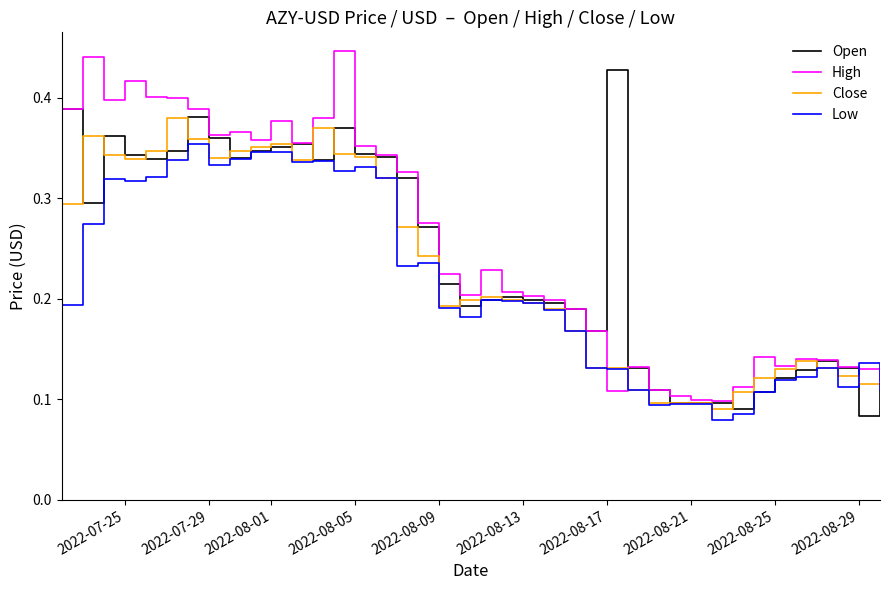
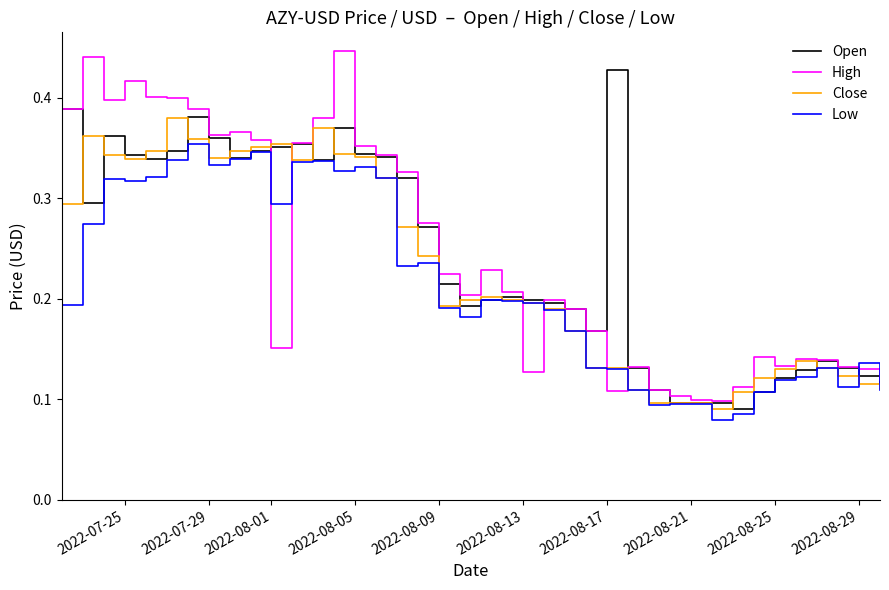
  {
    "Open": {
      "2022-07-25": 0.343,
      "2022-07-29": 0.360,
      "2022-08-01": 0.351,
      "2022-08-05": 0.344,
      "2022-08-09": 0.215,
      "2022-08-13": 0.199,
      "2022-08-17": 0.428,
-     "2022-08-29": 0.084
+     "2022-08-29": 0.123
    },
    "High": {
      "2022-07-25": 0.417,
      "2022-07-29": 0.363,
-     "2022-08-01": 0.377,
+     "2022-08-01": 0.151,
      "2022-08-05": 0.352,
      "2022-08-09": 0.225,
-     "2022-08-13": 0.203,
+     "2022-08-13": 0.127,
      "2022-08-17": 0.109,
      "2022-08-21": 0.099,
      "2022-08-25": 0.133,
      "2022-08-29": 0.130
    },
    "Close": {
      "2022-07-25": 0.339,
      "2022-07-29": 0.341,
      "2022-08-01": 0.354,
      "2022-08-05": 0.341,
      "2022-08-09": 0.193,
      "2022-08-25": 0.130,
      "2022-08-29": 0.115
    },
    "Low": {
      "2022-07-25": 0.318,
      "2022-07-29": 0.333,
-     "2022-08-01": 0.346,
+     "2022-08-01": 0.294,
      "2022-08-05": 0.331,
      "2022-08-09": 0.190,
      "2022-08-29": 0.136
    }
  }
